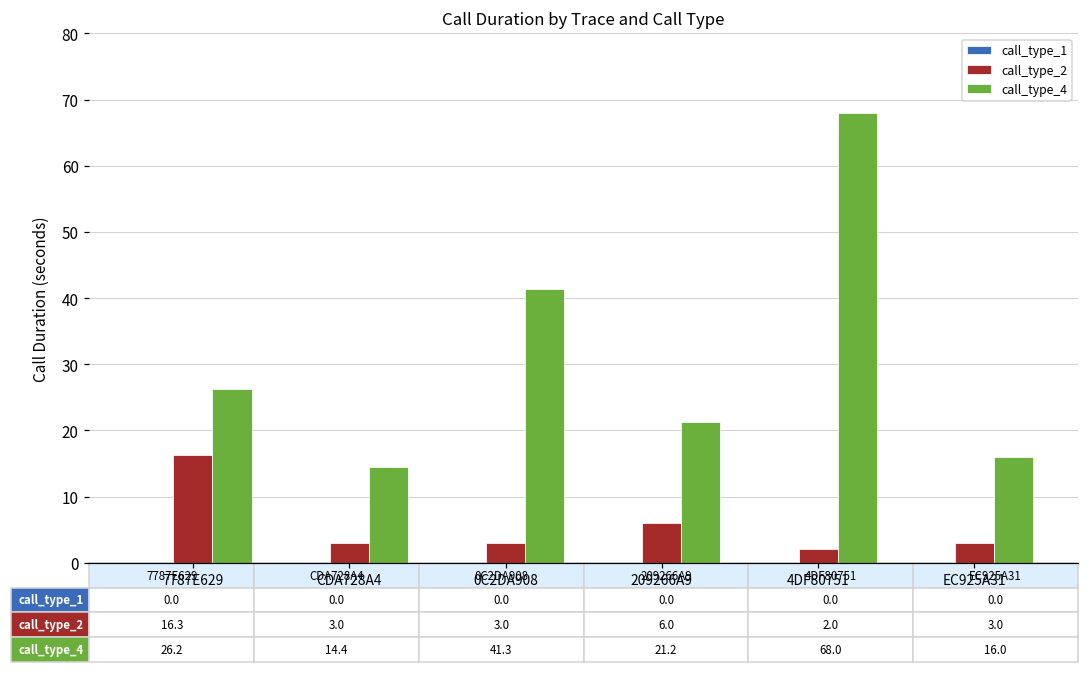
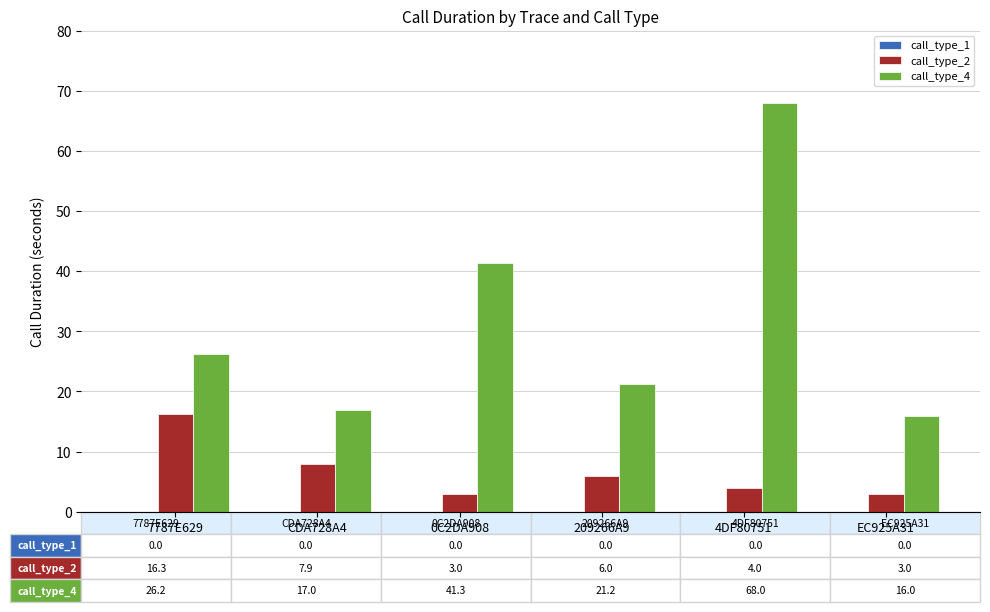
  {
    "call_type_1": {
      "0C2DA908": "0C2"
    },
    "call_type_2": {
-     "CDA728A4": "3.0",
-     "4DF80751": "2.0"
+     "CDA728A4": "7.9",
+     "4DF80751": "4.0"
    },
    "call_type_4": {
-     "CDA728A4": "14.4"
+     "CDA728A4": "17.0"
    }
  }
